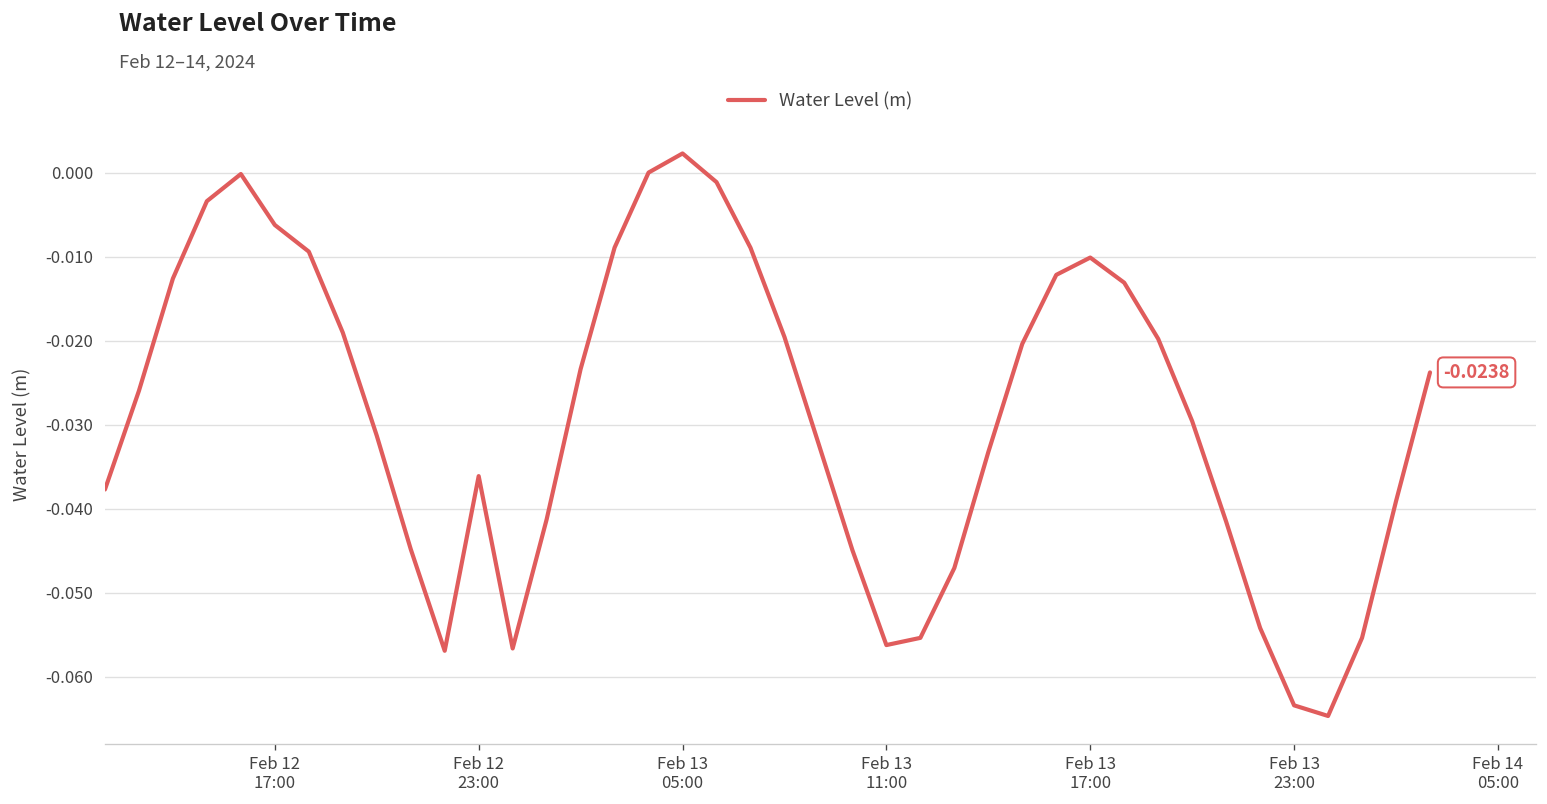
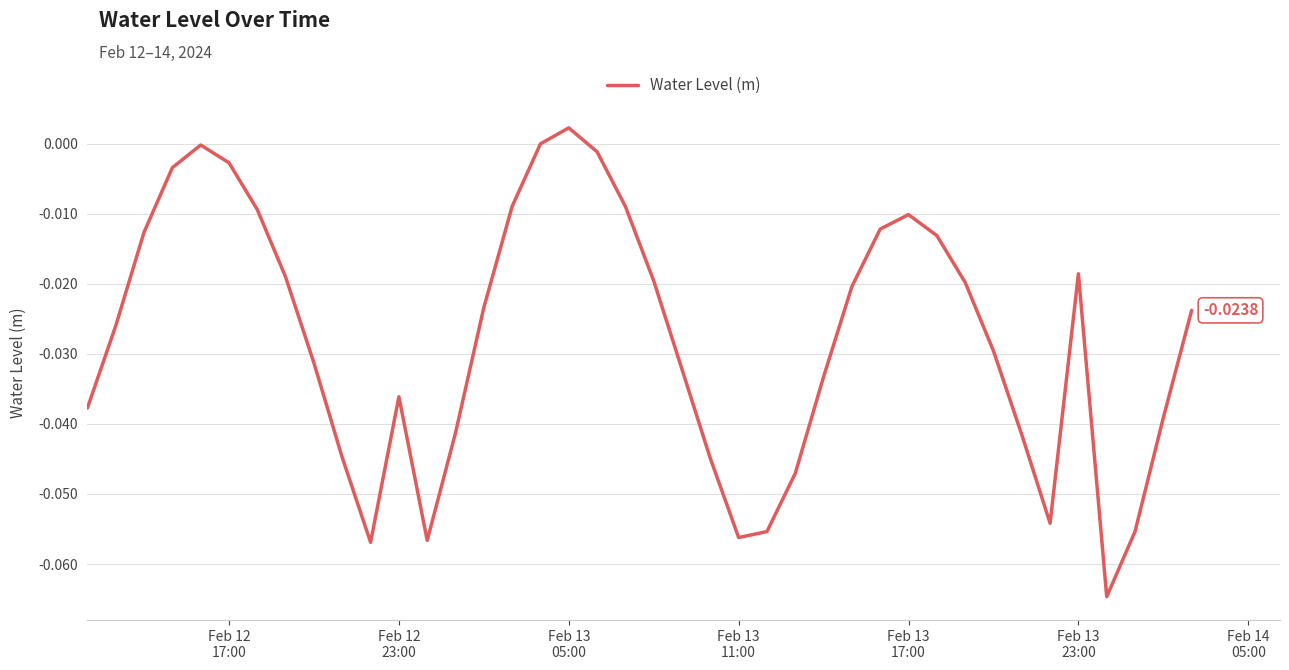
  {
-   "Feb 12 17:00": -0.006,
+   "Feb 12 17:00": -0.003,
    "Feb 12 23:00": -0.036,
    "Feb 13 05:00": 0.002,
    "Feb 13 11:00": -0.056,
    "Feb 13 17:00": -0.010,
-   "Feb 13 23:00": -0.063
+   "Feb 13 23:00": -0.019
  }
